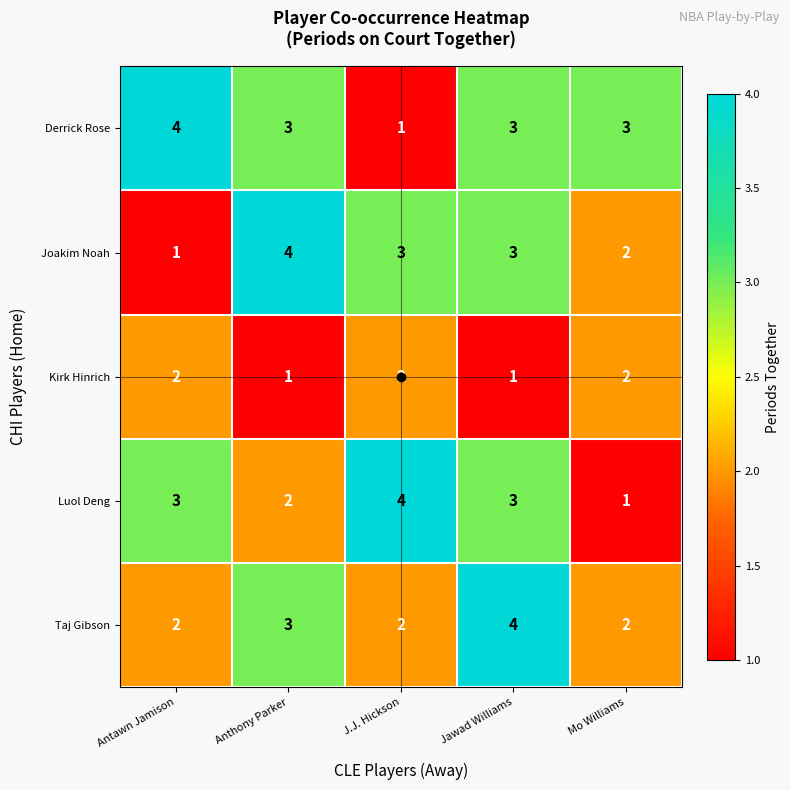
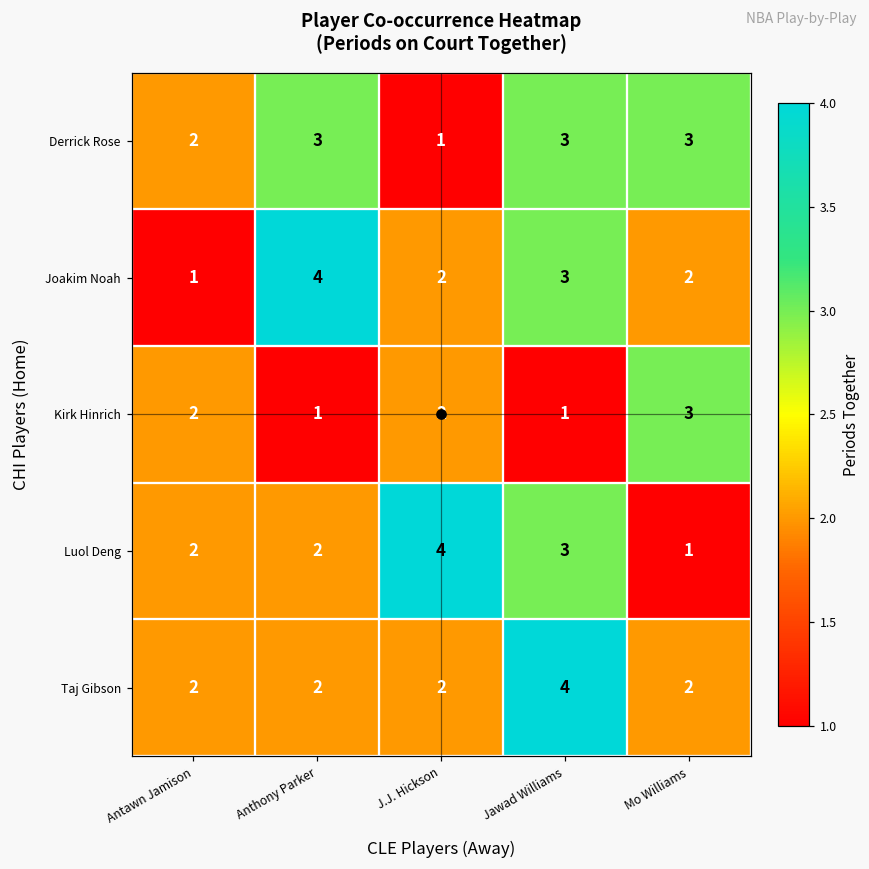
  {
    "Derrick Rose": {
-     "Antawn Jamison": 4,
+     "Antawn Jamison": 2,
      "Anthony Parker": 3,
      "J.J. Hickson": 1,
      "Jawad Williams": 3,
      "Mo Williams": 3
    },
    "Joakim Noah": {
      "Antawn Jamison": 1,
      "Anthony Parker": 4,
-     "J.J. Hickson": 3,
+     "J.J. Hickson": 2,
      "Jawad Williams": 3,
      "Mo Williams": 2
    },
    "Kirk Hinrich": {
      "Antawn Jamison": 2,
      "Anthony Parker": 1,
      "Jawad Williams": 1,
-     "Mo Williams": 2
+     "Mo Williams": 3
    },
    "Luol Deng": {
-     "Antawn Jamison": 3,
+     "Antawn Jamison": 2,
      "Anthony Parker": 2,
      "J.J. Hickson": 4,
      "Jawad Williams": 3,
      "Mo Williams": 1
    },
    "Taj Gibson": {
      "Antawn Jamison": 2,
-     "Anthony Parker": 3,
+     "Anthony Parker": 2,
      "J.J. Hickson": 2,
      "Jawad Williams": 4,
      "Mo Williams": 2
    }
  }
